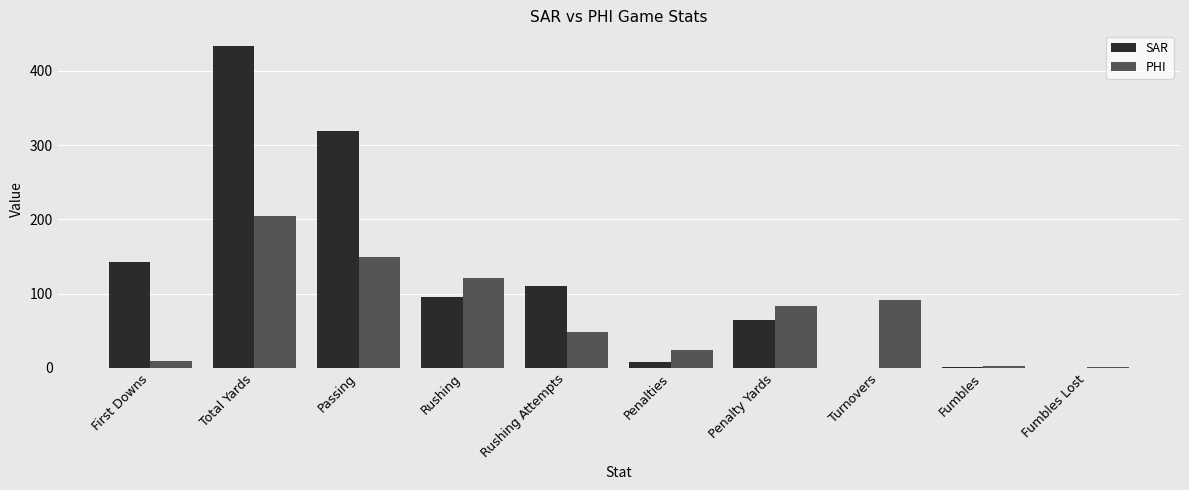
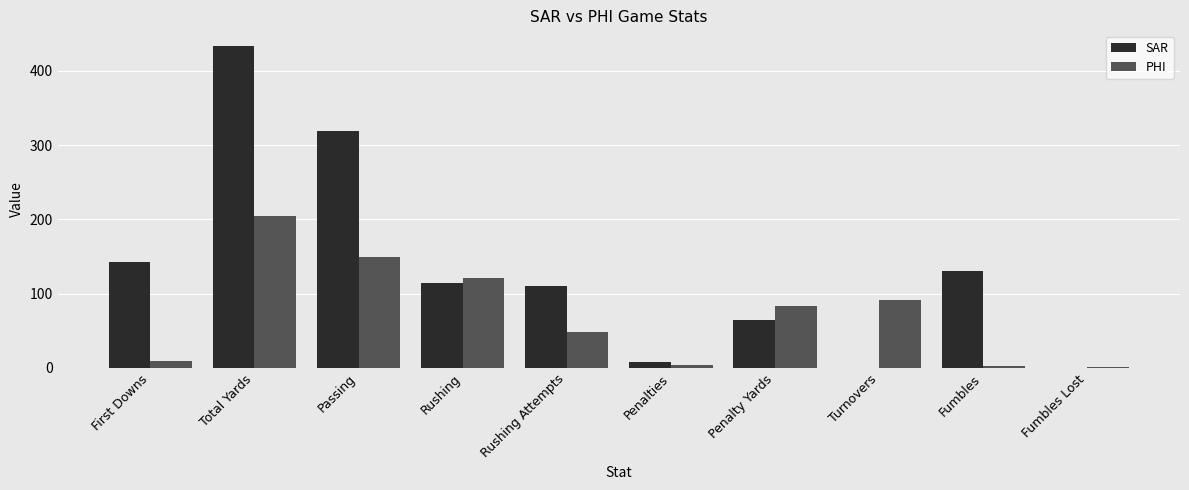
  {
    "SAR": {
      "First Downs": 140,
      "Total Yards": 430,
      "Passing": 320,
-     "Rushing": 100,
+     "Rushing": 110,
      "Rushing Attempts": 110,
      "Penalties": 10,
      "Penalty Yards": 70,
      "Turnovers": 0,
-     "Fumbles": 0,
+     "Fumbles": 130,
      "Fumbles Lost": 0
    },
    "PHI": {
      "First Downs": 10,
      "Total Yards": 200,
      "Passing": 150,
      "Rushing": 120,
      "Rushing Attempts": 50,
-     "Penalties": 20,
+     "Penalties": 0,
      "Penalty Yards": 80,
      "Turnovers": 90
    }
  }
